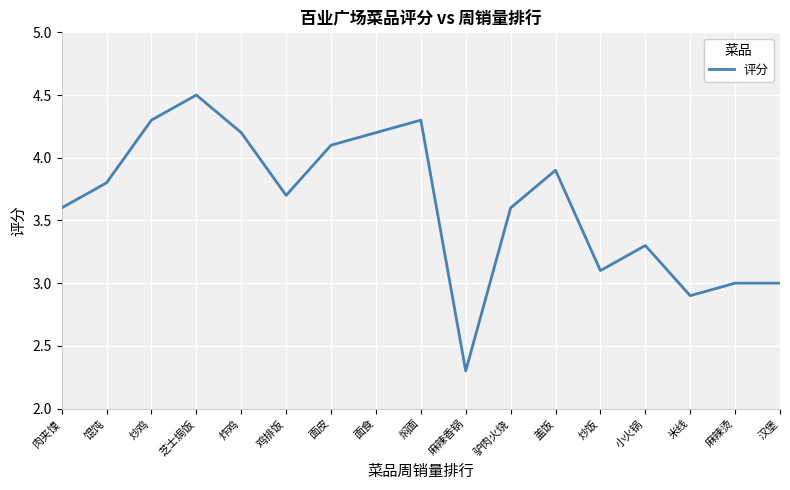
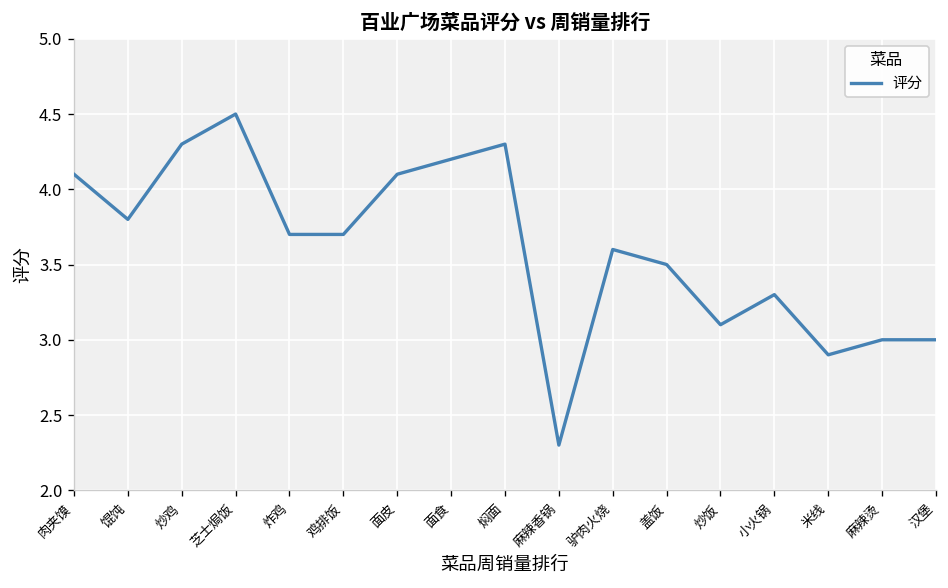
  {
-   "肉夹馍": 3.6,
+   "肉夹馍": 4.1,
    "馄饨": 3.8,
    "炒鸡": 4.3,
    "芝士焗饭": 4.5,
-   "炸鸡": 4.2,
+   "炸鸡": 3.7,
    "鸡排饭": 3.7,
    "面皮": 4.1,
    "面食": 4.2,
    "焖面": 4.3,
    "麻辣香锅": 2.3,
    "驴肉火烧": 3.6,
-   "盖饭": 3.9,
+   "盖饭": 3.5,
    "炒饭": 3.1,
    "小火锅": 3.3,
    "米线": 2.9,
    "麻辣烫": 3.0,
    "汉堡": 3.0
  }
